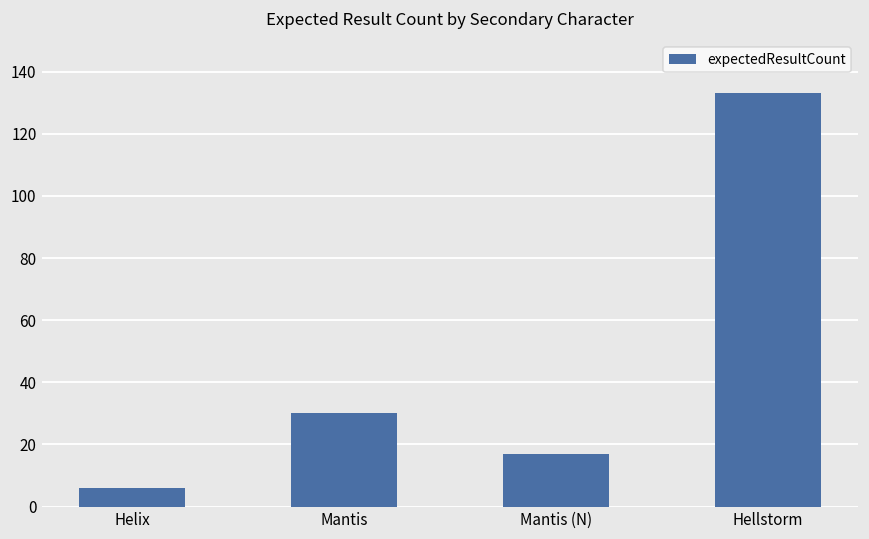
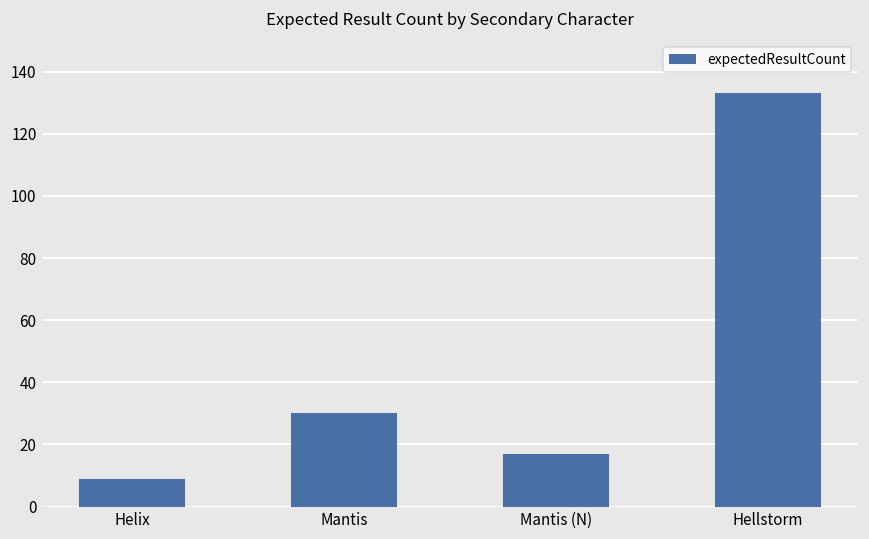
  {
-   "Helix": 6,
+   "Helix": 9,
    "Mantis": 30,
    "Mantis (N)": 17,
    "Hellstorm": 133
  }
